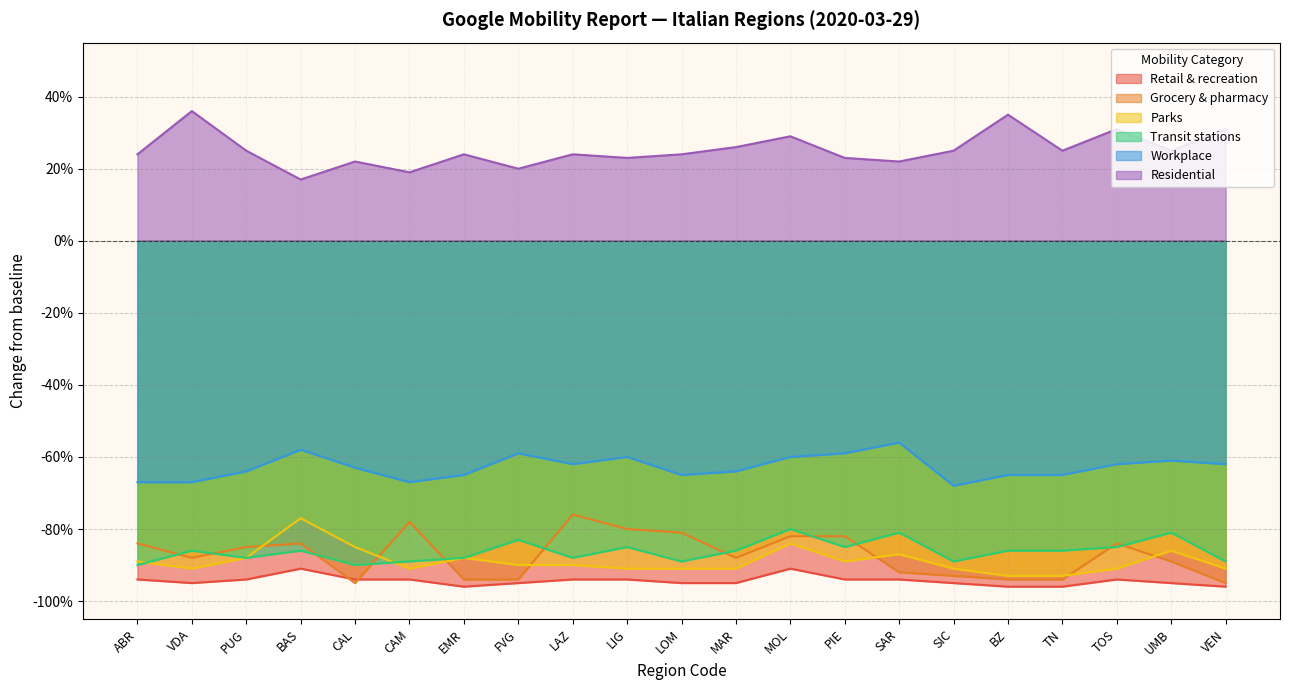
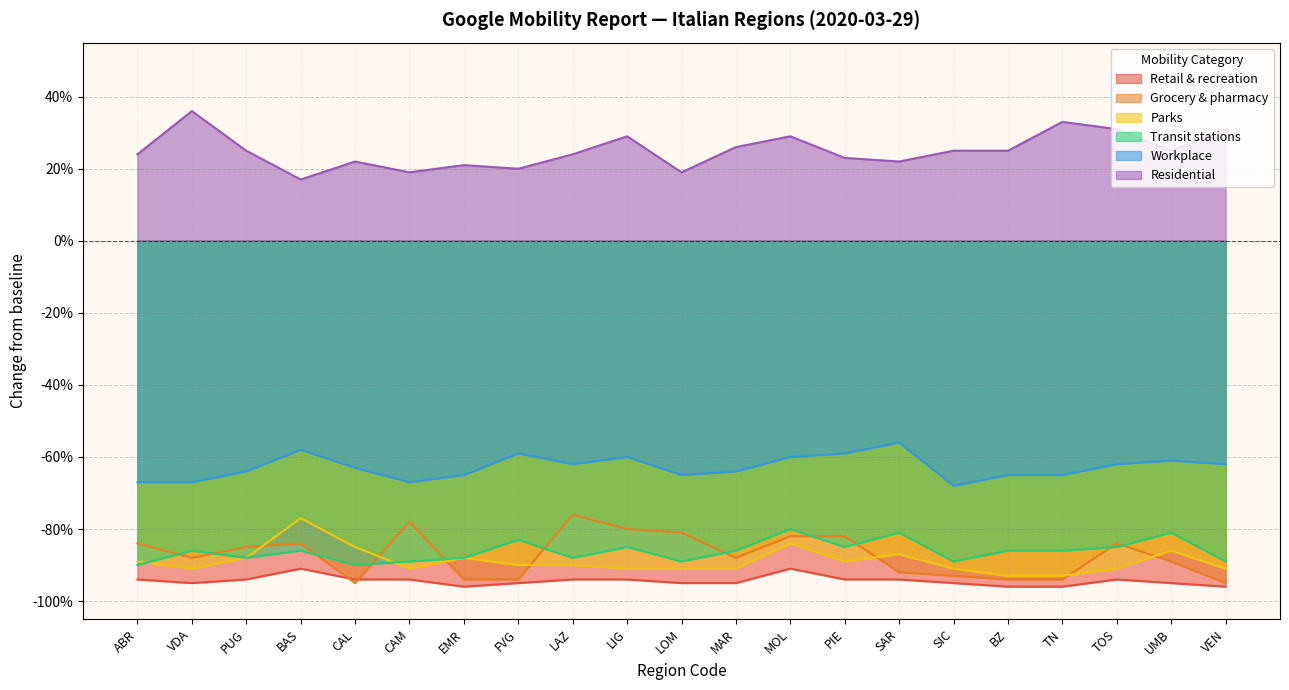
  {
    "Residential": {
      "ABR": "24%",
      "VDA": "36%",
      "PUG": "25%",
      "BAS": "17%",
      "CAL": "22%",
      "CAM": "19%",
-     "EMR": "24%",
+     "EMR": "21%",
      "FVG": "20%",
      "LAZ": "24%",
-     "LIG": "23%",
-     "LOM": "24%",
+     "LIG": "29%",
+     "LOM": "19%",
      "MAR": "26%",
      "MOL": "29%",
      "PIE": "23%",
      "SAR": "22%",
      "SIC": "25%",
-     "BZ": "35%",
-     "TN": "25%"
+     "BZ": "25%",
+     "TN": "33%"
    }
  }
